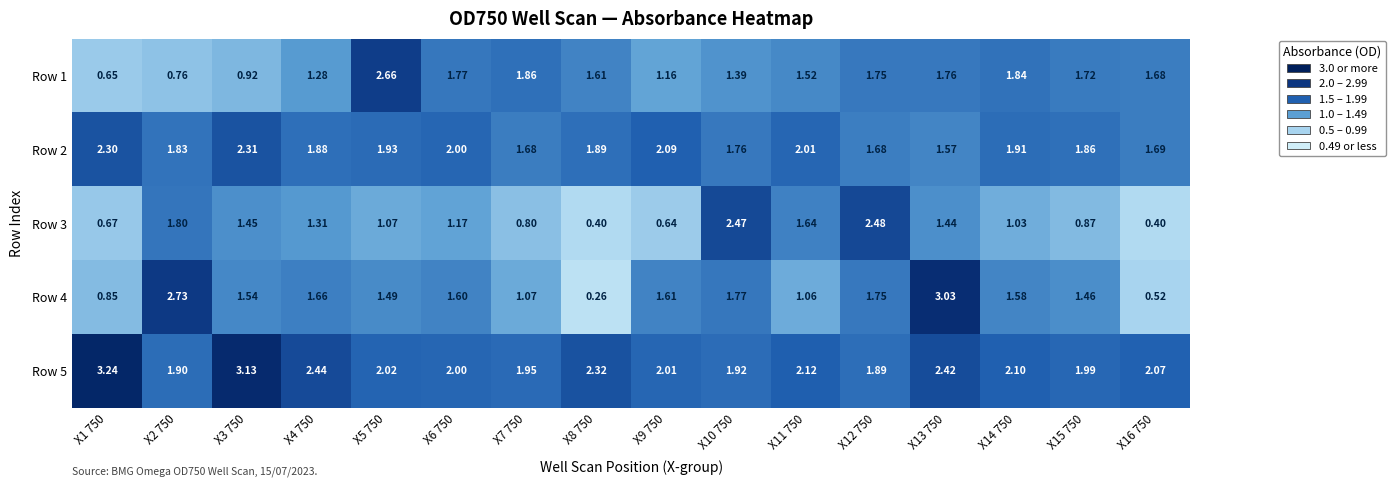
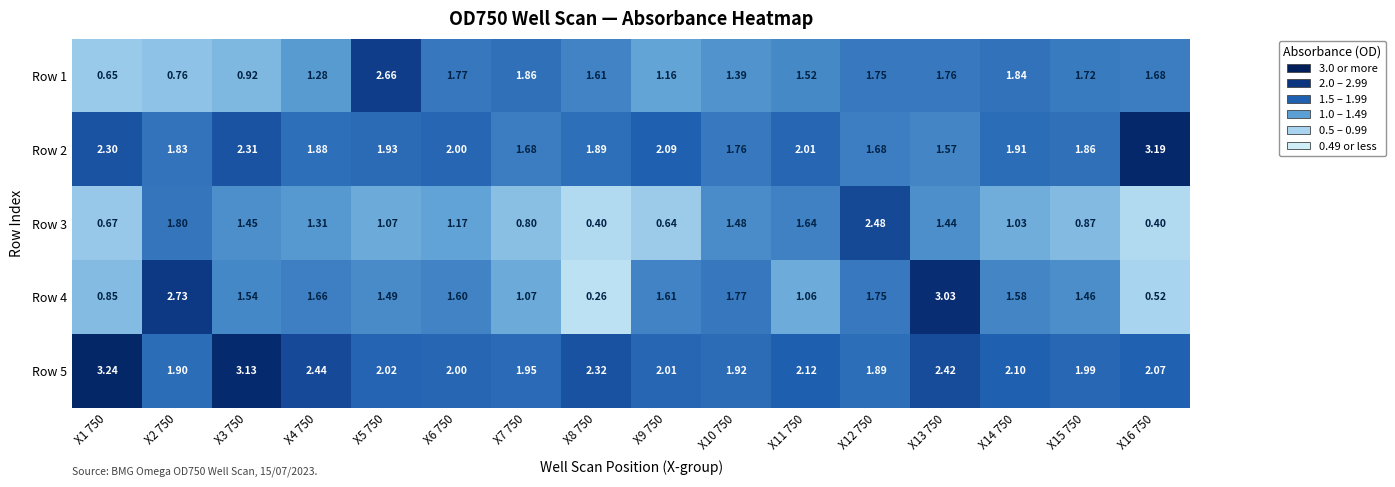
  {
    "Row 1": {
      "X1 750": 0.65,
      "X2 750": 0.76,
      "X3 750": 0.92,
      "X4 750": 1.28,
      "X5 750": 2.66,
      "X6 750": 1.77,
      "X7 750": 1.86,
      "X8 750": 1.61,
      "X9 750": 1.16,
      "X10 750": 1.39,
      "X11 750": 1.52,
      "X12 750": 1.75,
      "X13 750": 1.76,
      "X14 750": 1.84,
      "X15 750": 1.72,
      "X16 750": 1.68
    },
    "Row 2": {
      "X1 750": 2.30,
      "X2 750": 1.83,
      "X3 750": 2.31,
      "X4 750": 1.88,
      "X5 750": 1.93,
      "X6 750": 2.00,
      "X7 750": 1.68,
      "X8 750": 1.89,
      "X9 750": 2.09,
      "X10 750": 1.76,
      "X11 750": 2.01,
      "X12 750": 1.68,
      "X13 750": 1.57,
      "X14 750": 1.91,
      "X15 750": 1.86,
-     "X16 750": 1.69
+     "X16 750": 3.19
    },
    "Row 3": {
      "X1 750": 0.67,
      "X2 750": 1.80,
      "X3 750": 1.45,
      "X4 750": 1.31,
      "X5 750": 1.07,
      "X6 750": 1.17,
      "X7 750": 0.80,
      "X8 750": 0.40,
      "X9 750": 0.64,
-     "X10 750": 2.47,
+     "X10 750": 1.48,
      "X11 750": 1.64,
      "X12 750": 2.48,
      "X13 750": 1.44,
      "X14 750": 1.03,
      "X15 750": 0.87,
      "X16 750": 0.40
    },
    "Row 4": {
      "X1 750": 0.85,
      "X2 750": 2.73,
      "X3 750": 1.54,
      "X4 750": 1.66,
      "X5 750": 1.49,
      "X6 750": 1.60,
      "X7 750": 1.07,
      "X8 750": 0.26,
      "X9 750": 1.61,
      "X10 750": 1.77,
      "X11 750": 1.06,
      "X12 750": 1.75,
      "X13 750": 3.03,
      "X14 750": 1.58,
      "X15 750": 1.46,
      "X16 750": 0.52
    },
    "Row 5": {
      "X1 750": 3.24,
      "X2 750": 1.90,
      "X3 750": 3.13,
      "X4 750": 2.44,
      "X5 750": 2.02,
      "X6 750": 2.00,
      "X7 750": 1.95,
      "X8 750": 2.32,
      "X9 750": 2.01,
      "X10 750": 1.92,
      "X11 750": 2.12,
      "X12 750": 1.89,
      "X13 750": 2.42,
      "X14 750": 2.10,
      "X15 750": 1.99,
      "X16 750": 2.07
    }
  }
